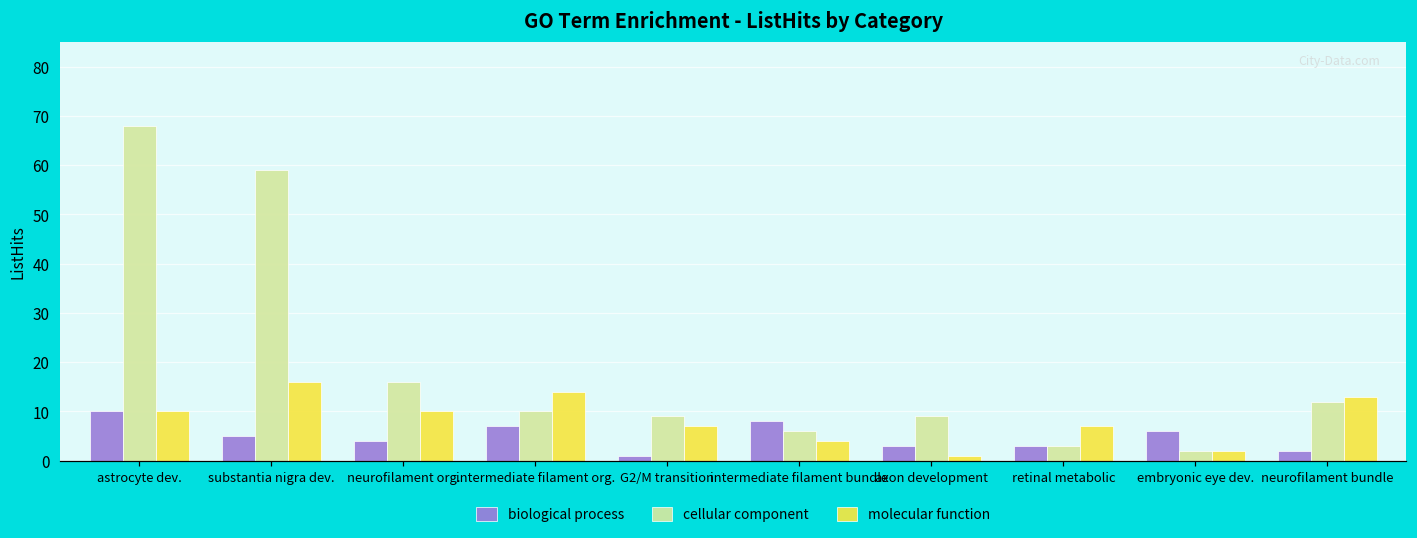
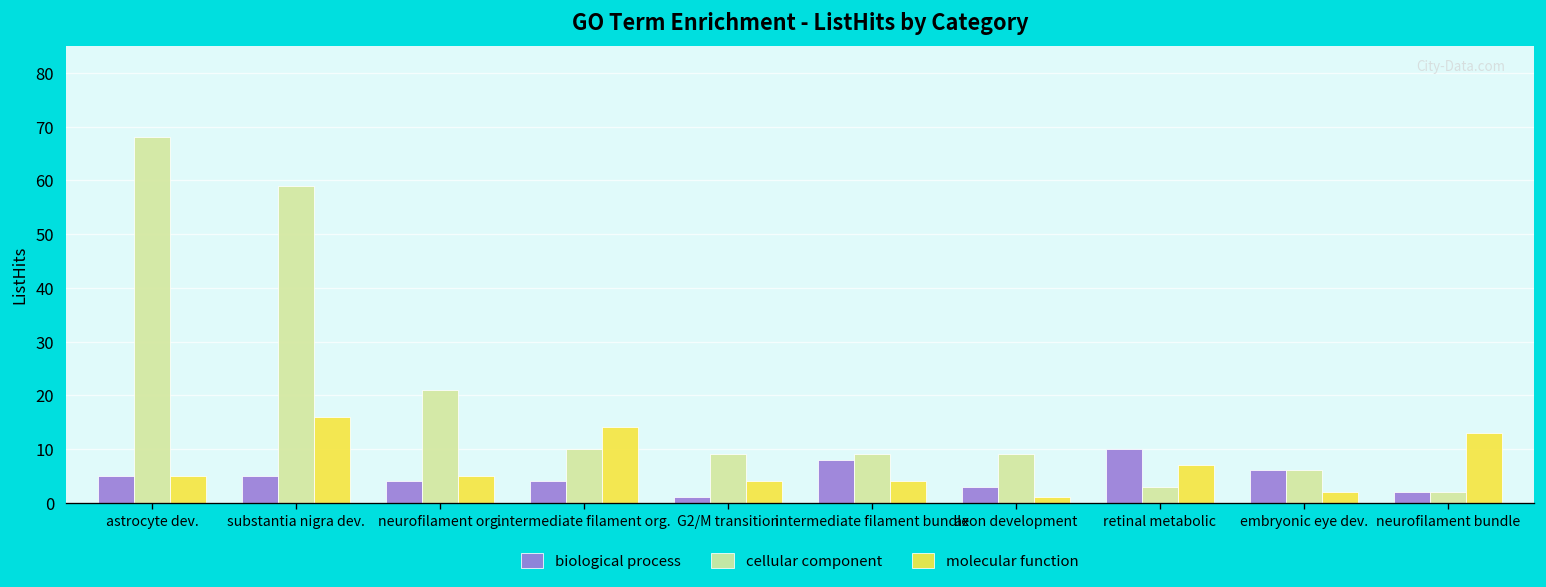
  {
    "biological process": {
-     "astrocyte dev.": 10,
+     "astrocyte dev.": 5,
      "substantia nigra dev.": 5,
      "neurofilament org.": 4,
-     "intermediate filament org.": 7,
+     "intermediate filament org.": 4,
      "G2/M transition": 1,
      "intermediate filament bundle": 8,
      "axon development": 3,
-     "retinal metabolic": 3,
+     "retinal metabolic": 10,
      "embryonic eye dev.": 6,
      "neurofilament bundle": 2
    },
    "cellular component": {
      "astrocyte dev.": 68,
      "substantia nigra dev.": 59,
-     "neurofilament org.": 16,
+     "neurofilament org.": 21,
      "intermediate filament org.": 10,
      "G2/M transition": 9,
-     "intermediate filament bundle": 6,
+     "intermediate filament bundle": 9,
      "axon development": 9,
      "retinal metabolic": 3,
-     "embryonic eye dev.": 2,
-     "neurofilament bundle": 12
+     "embryonic eye dev.": 6,
+     "neurofilament bundle": 2
    },
    "molecular function": {
-     "astrocyte dev.": 10,
+     "astrocyte dev.": 5,
      "substantia nigra dev.": 16,
-     "neurofilament org.": 10,
+     "neurofilament org.": 5,
      "intermediate filament org.": 14,
-     "G2/M transition": 7,
+     "G2/M transition": 4,
      "intermediate filament bundle": 4,
      "axon development": 1,
      "retinal metabolic": 7,
      "embryonic eye dev.": 2,
      "neurofilament bundle": 13
    }
  }
